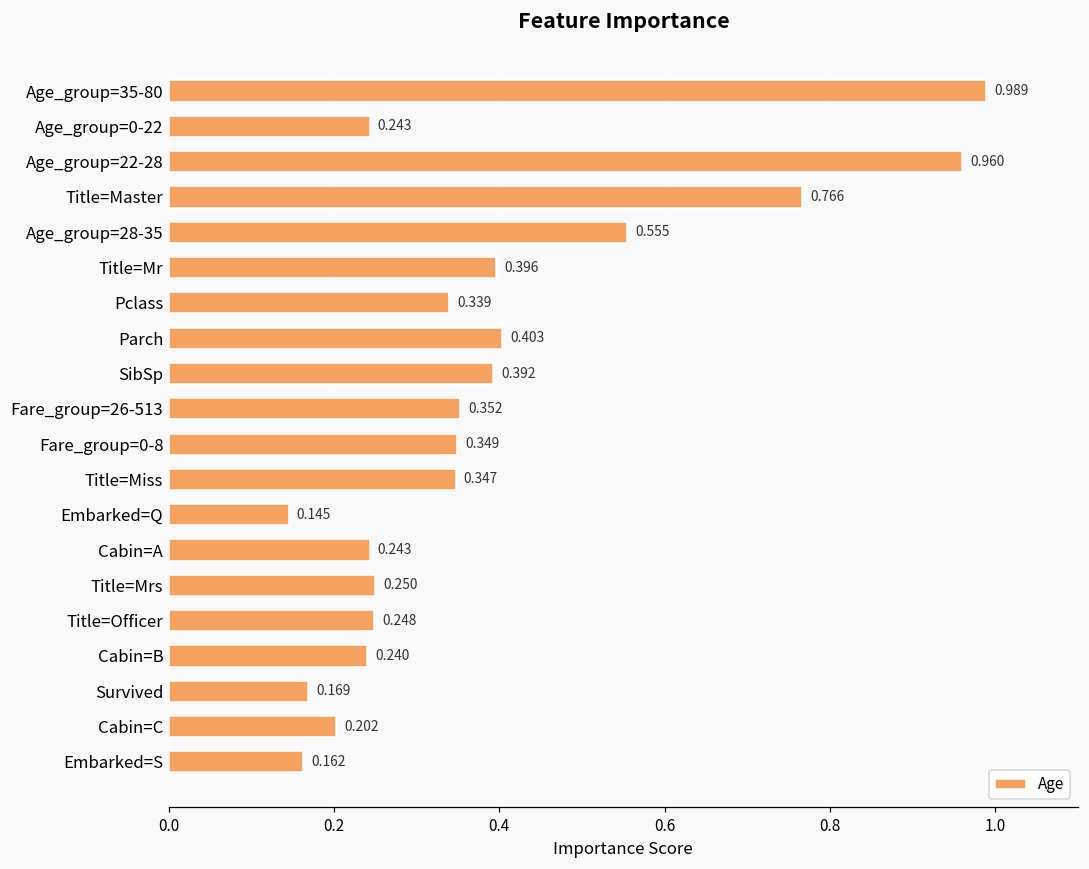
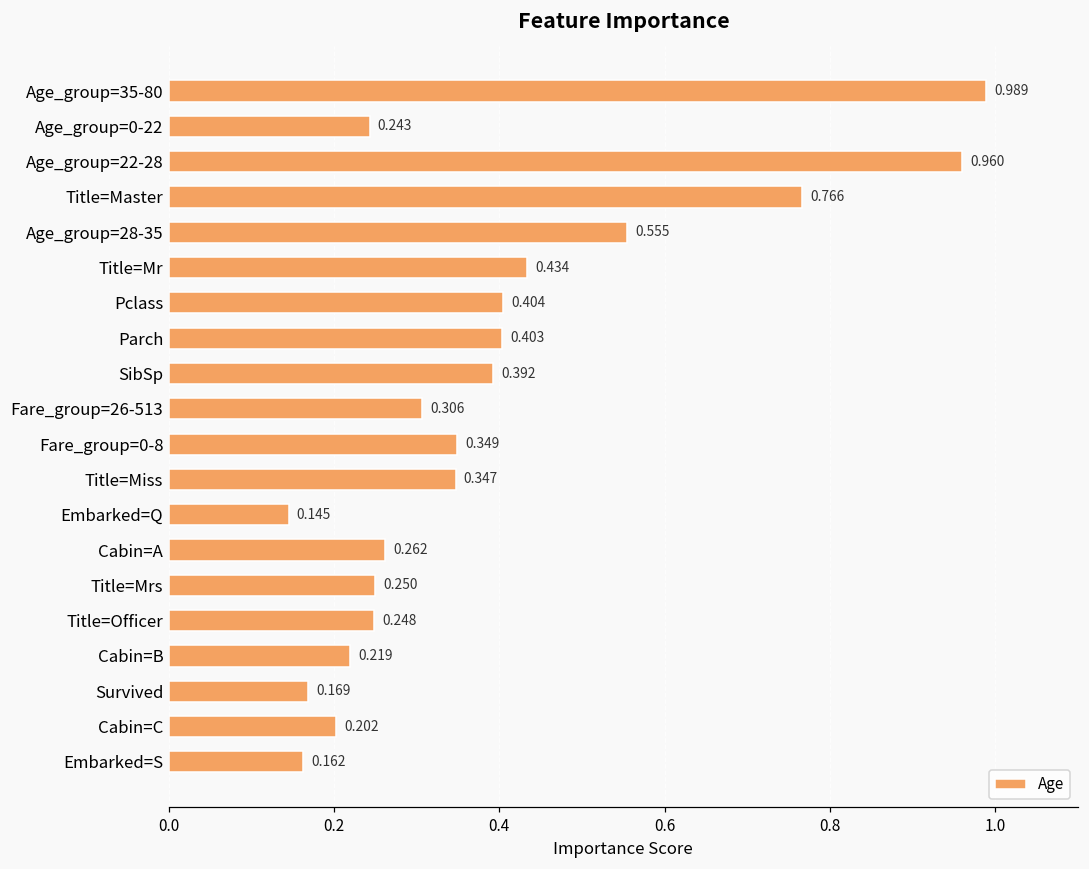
  {
    "Age_group=35-80": 0.989,
    "Age_group=0-22": 0.243,
    "Age_group=22-28": 0.960,
    "Title=Master": 0.766,
    "Age_group=28-35": 0.555,
-   "Title=Mr": 0.396,
-   "Pclass": 0.339,
+   "Title=Mr": 0.434,
+   "Pclass": 0.404,
    "Parch": 0.403,
    "SibSp": 0.392,
-   "Fare_group=26-513": 0.352,
+   "Fare_group=26-513": 0.306,
    "Fare_group=0-8": 0.349,
    "Title=Miss": 0.347,
    "Embarked=Q": 0.145,
-   "Cabin=A": 0.243,
+   "Cabin=A": 0.262,
    "Title=Mrs": 0.250,
    "Title=Officer": 0.248,
-   "Cabin=B": 0.240,
+   "Cabin=B": 0.219,
    "Survived": 0.169,
    "Cabin=C": 0.202,
    "Embarked=S": 0.162
  }
